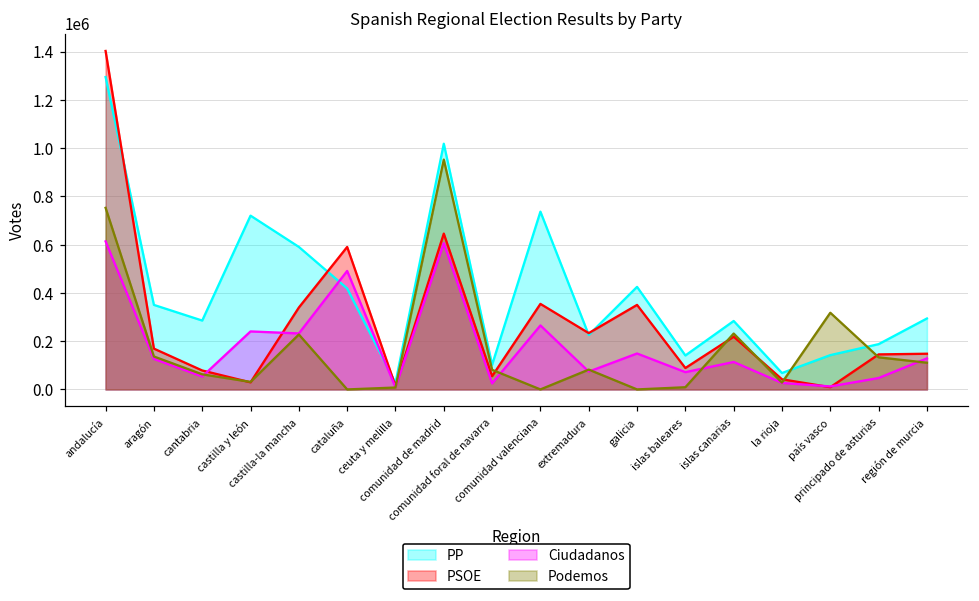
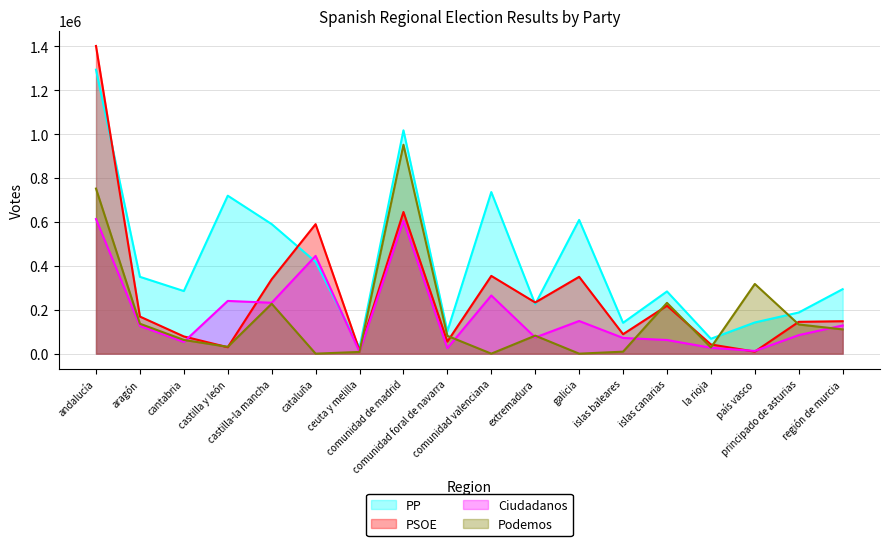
  {
    "PP": {
      "andalucía": 1290000,
      "aragón": 350000,
      "cantabria": 290000,
      "castilla y león": 720000,
      "castilla-la mancha": 590000,
      "cataluña": 420000,
      "ceuta y melilla": 30000,
      "comunidad de madrid": 1020000,
      "comunidad foral de navarra": 100000,
      "comunidad valenciana": 740000,
-     "galicia": 420000,
+     "galicia": 610000,
      "islas baleares": 140000,
      "islas canarias": 280000,
      "la rioja": 70000,
      "país vasco": 140000,
      "principado de asturias": 190000,
      "región de murcia": 290000
    },
    "PSOE": {
      "andalucía": 1400000,
      "aragón": 170000,
      "cantabria": 80000,
      "castilla-la mancha": 340000,
      "cataluña": 590000,
      "comunidad de madrid": 650000,
      "comunidad foral de navarra": 50000,
      "comunidad valenciana": 350000,
      "galicia": 350000,
      "islas baleares": 90000,
      "islas canarias": 220000,
      "la rioja": 40000,
      "principado de asturias": 150000,
      "región de murcia": 150000
    },
    "Ciudadanos": {
      "andalucía": 610000,
      "castilla y león": 240000,
-     "cataluña": 490000,
+     "cataluña": 450000,
      "comunidad de madrid": 610000,
      "comunidad foral de navarra": 20000,
      "comunidad valenciana": 270000,
      "galicia": 150000,
      "islas baleares": 70000,
-     "islas canarias": 110000,
-     "principado de asturias": 50000,
+     "islas canarias": 60000,
+     "principado de asturias": 80000,
      "región de murcia": 130000
    },
    "Podemos": {
      "andalucía": 750000,
      "cataluña": 0,
      "comunidad de madrid": 950000,
      "comunidad foral de navarra": 80000,
      "comunidad valenciana": 0,
      "galicia": 0,
      "islas baleares": 10000,
      "islas canarias": 230000,
      "país vasco": 320000,
      "principado de asturias": 130000,
      "región de murcia": 110000
    }
  }
